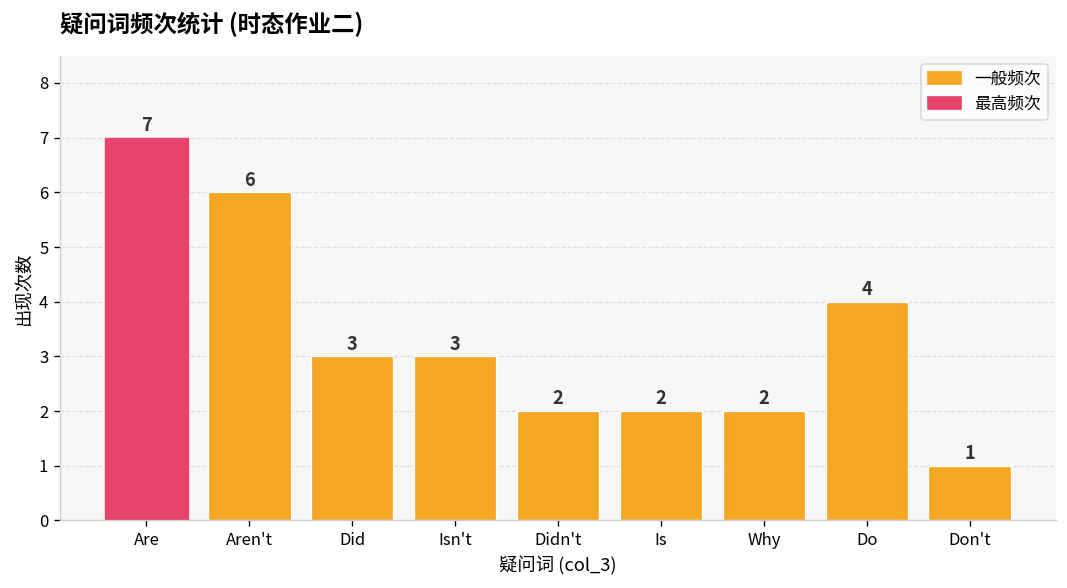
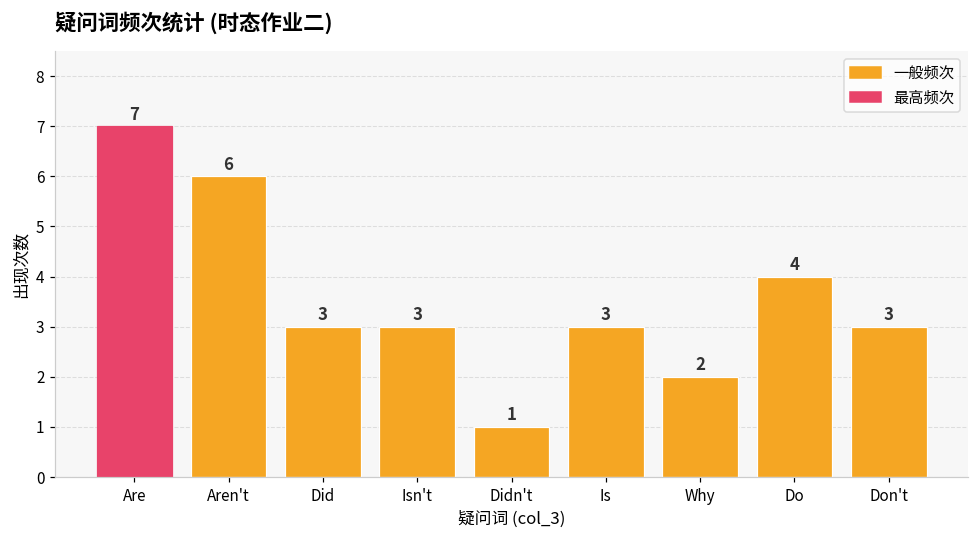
  {
    "Are": 7,
    "Aren't": 6,
    "Did": 3,
    "Isn't": 3,
-   "Didn't": 2,
-   "Is": 2,
+   "Didn't": 1,
+   "Is": 3,
    "Why": 2,
    "Do": 4,
-   "Don't": 1
+   "Don't": 3
  }
